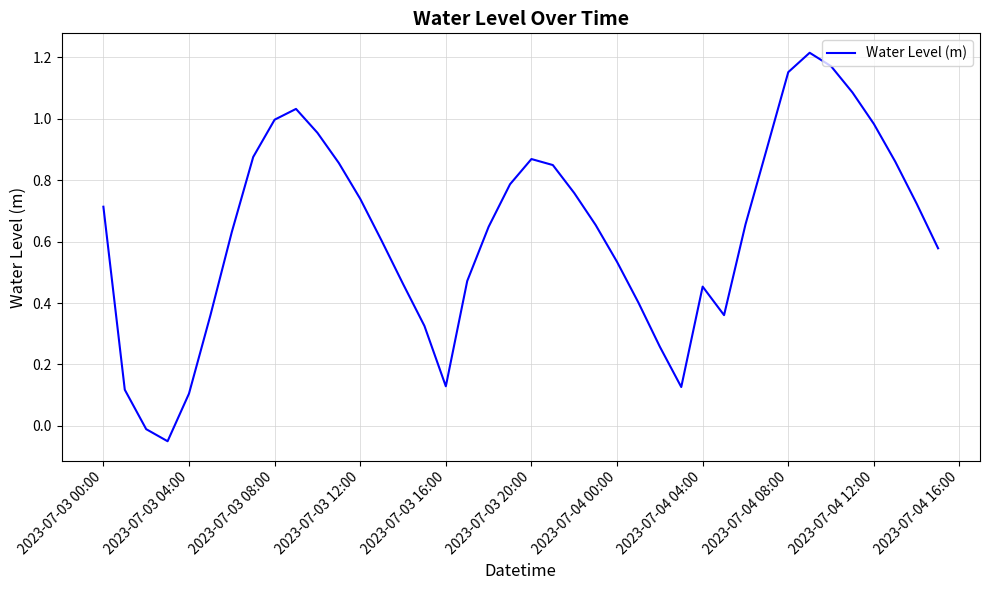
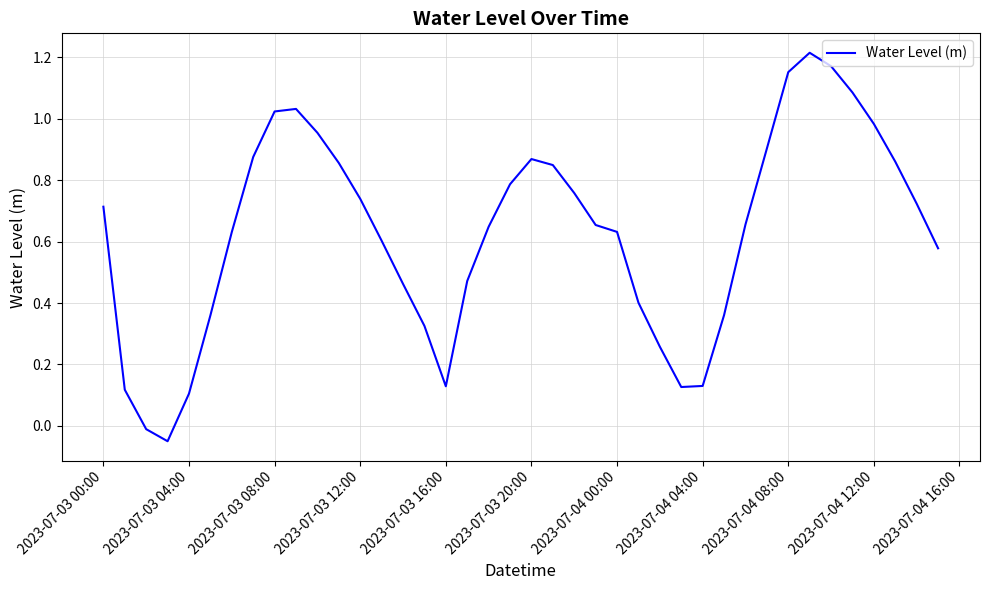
  {
    "2023-07-03 00:00": 0.71,
    "2023-07-03 04:00": 0.11,
-   "2023-07-03 08:00": 1.00,
+   "2023-07-03 08:00": 1.02,
    "2023-07-03 12:00": 0.74,
    "2023-07-03 16:00": 0.13,
    "2023-07-03 20:00": 0.87,
-   "2023-07-04 00:00": 0.53,
-   "2023-07-04 04:00": 0.45,
+   "2023-07-04 00:00": 0.63,
+   "2023-07-04 04:00": 0.13,
    "2023-07-04 08:00": 1.15,
    "2023-07-04 12:00": 0.98
  }
